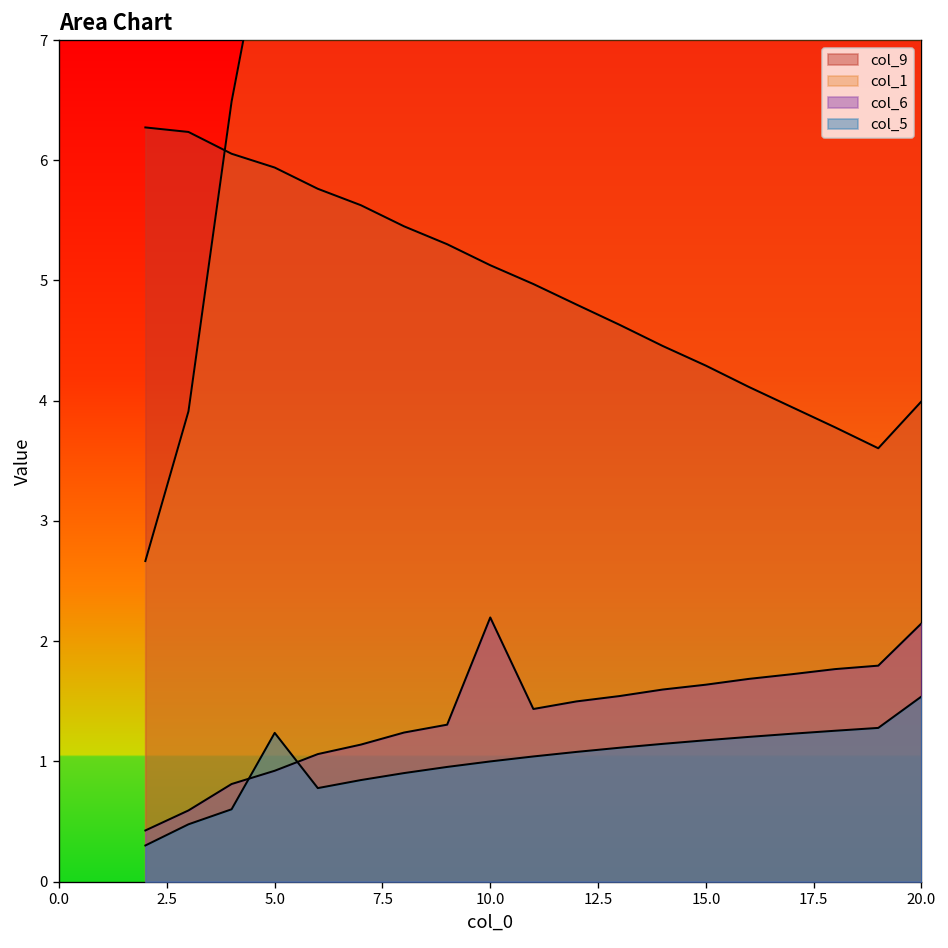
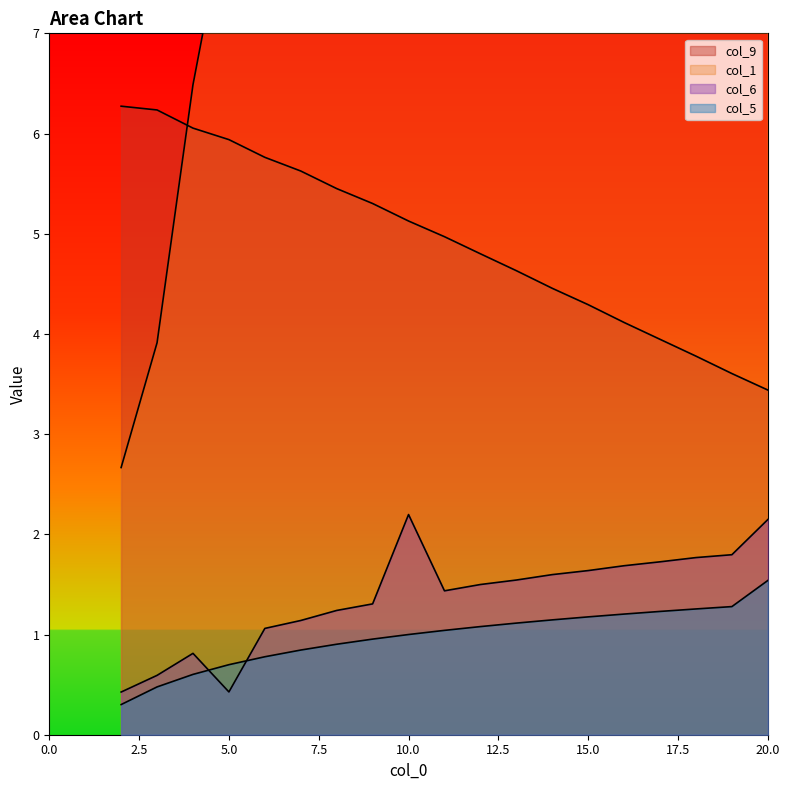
  {
    "col_9": {
      "5.0": 5.94,
      "10.0": 5.13,
      "15.0": 4.29,
-     "20.0": 3.99
+     "20.0": 3.44
    },
    "col_6": {
-     "5.0": 0.92,
+     "5.0": 0.43,
      "10.0": 2.20,
      "15.0": 1.64,
      "20.0": 2.15
    },
    "col_5": {
-     "5.0": 1.24,
+     "5.0": 0.70,
      "10.0": 1.00,
      "15.0": 1.18,
      "20.0": 1.54
    }
  }
